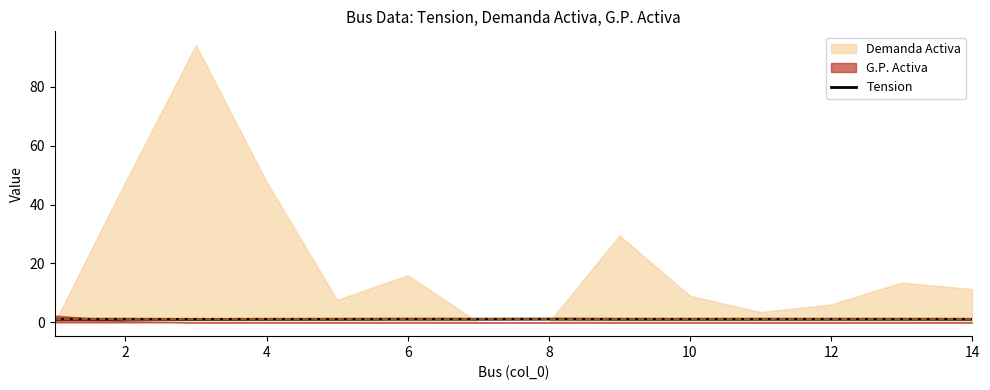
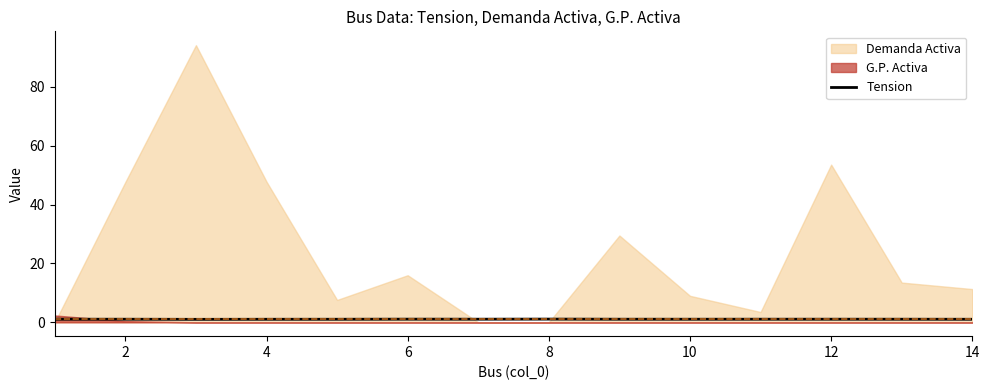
  {
    "Demanda Activa": {
      "2": 48,
      "4": 48,
      "6": 16,
      "10": 9,
-     "12": 6,
+     "12": 54,
      "14": 11
    },
    "Tension": {
      "4": 1,
      "6": 1,
      "8": 1,
      "10": 1,
      "12": 1,
      "14": 1
    },
    "G.P. Activa": {
      "4": 0,
      "6": 0,
      "10": 0,
      "12": 0,
      "14": 0
    }
  }
